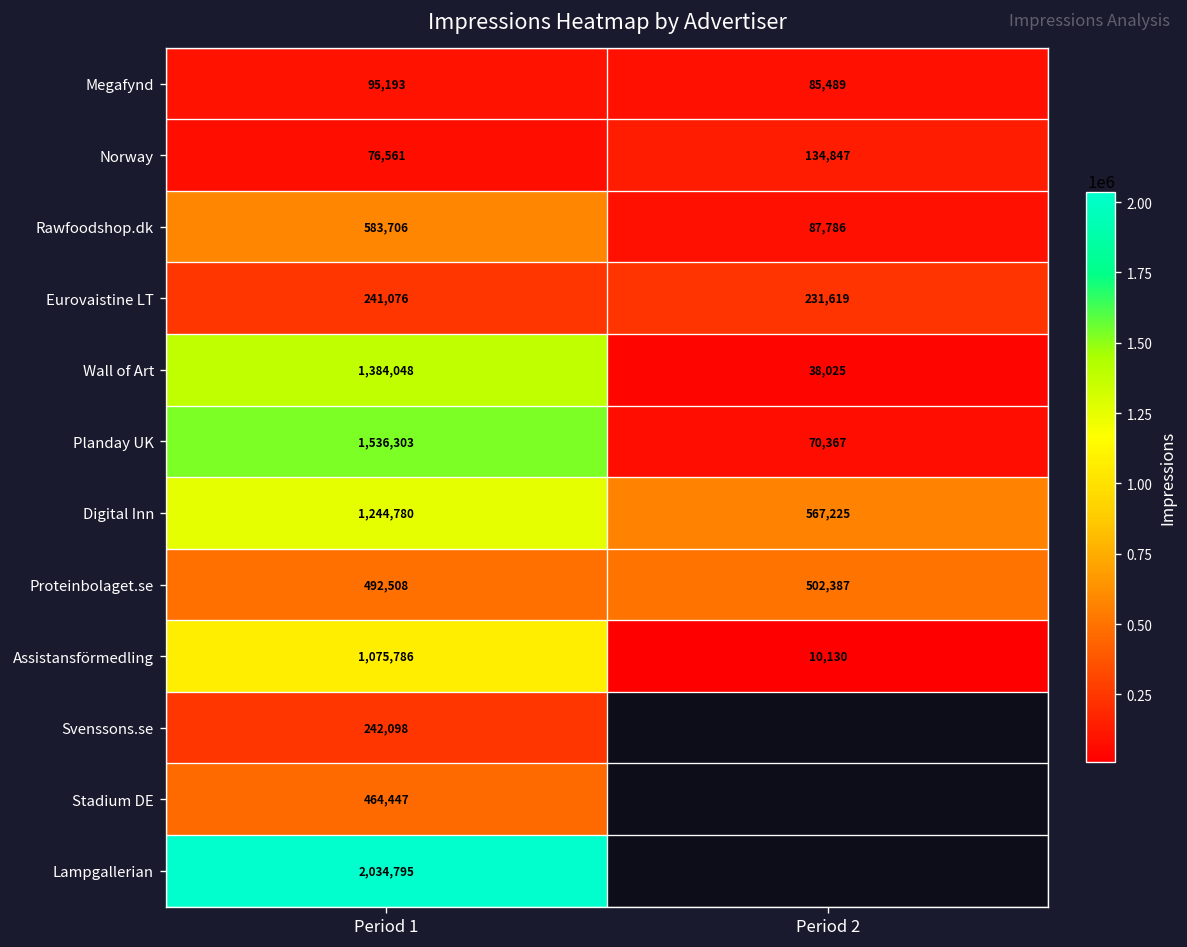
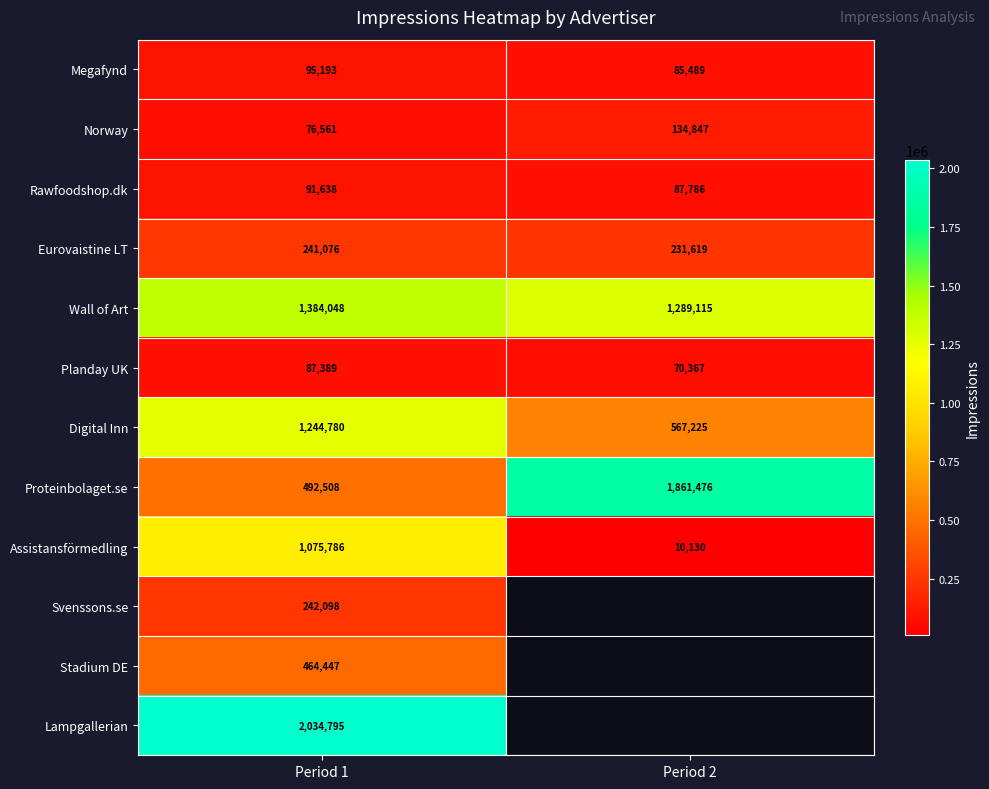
  {
    "Megafynd": {
      "Period 1": "95,193",
      "Period 2": "85,489"
    },
    "Norway": {
      "Period 1": "76,561",
      "Period 2": "134,847"
    },
    "Rawfoodshop.dk": {
-     "Period 1": "583,706",
+     "Period 1": "91,638",
      "Period 2": "87,786"
    },
    "Eurovaistine LT": {
      "Period 1": "241,076",
      "Period 2": "231,619"
    },
    "Wall of Art": {
      "Period 1": "1,384,048",
-     "Period 2": "38,025"
+     "Period 2": "1,289,115"
    },
    "Planday UK": {
-     "Period 1": "1,536,303",
+     "Period 1": "87,389",
      "Period 2": "70,367"
    },
    "Digital Inn": {
      "Period 1": "1,244,780",
      "Period 2": "567,225"
    },
    "Proteinbolaget.se": {
      "Period 1": "492,508",
-     "Period 2": "502,387"
+     "Period 2": "1,861,476"
    },
    "Assistansförmedling": {
      "Period 1": "1,075,786",
      "Period 2": "10,130"
    },
    "Svenssons.se": {
      "Period 1": "242,098"
    },
    "Stadium DE": {
      "Period 1": "464,447"
    },
    "Lampgallerian": {
      "Period 1": "2,034,795"
    }
  }
